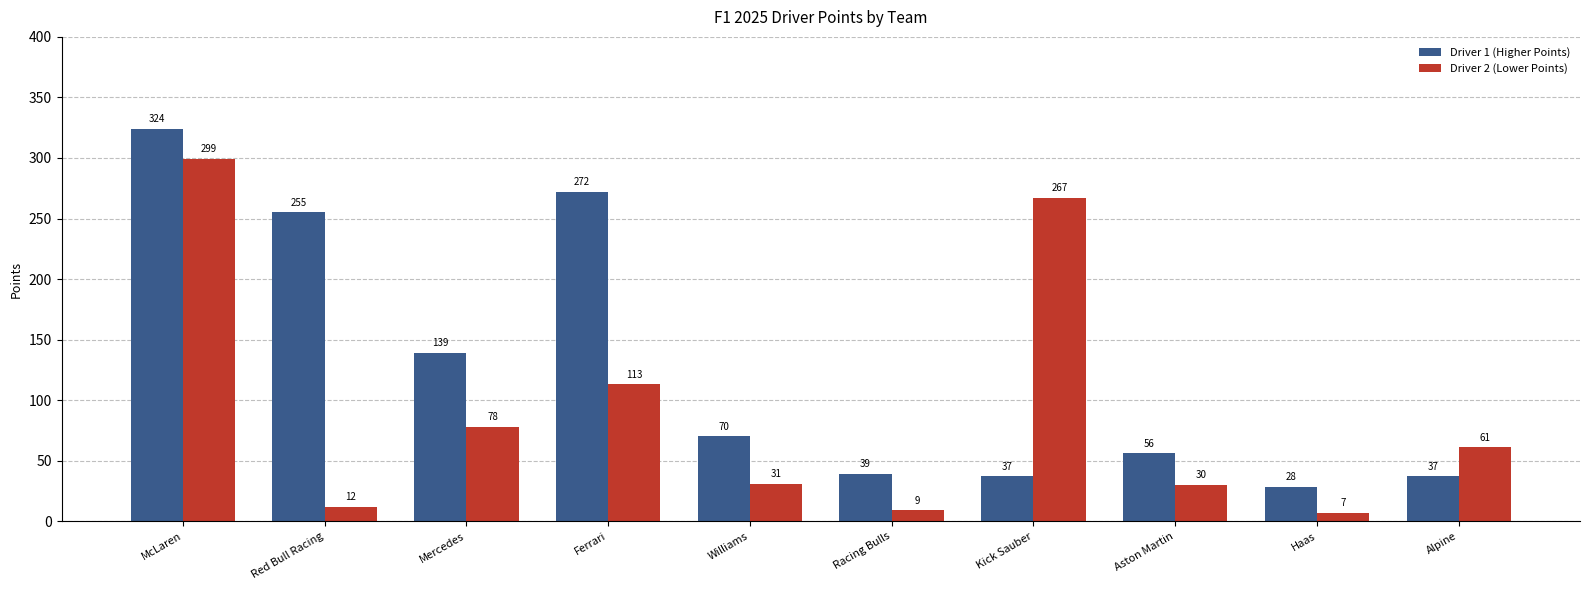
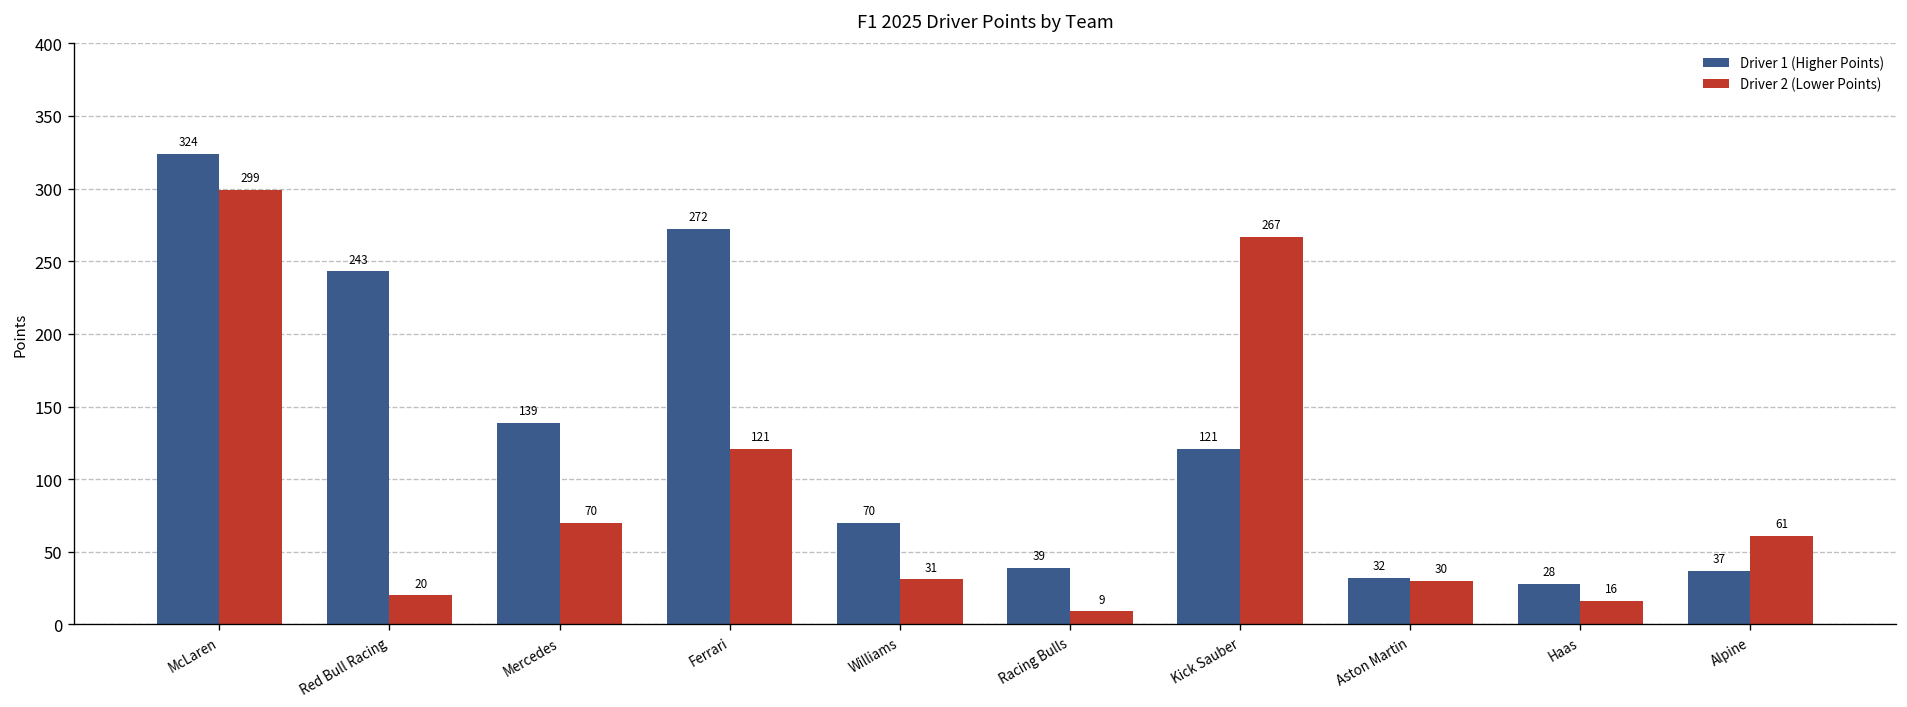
  {
    "Driver 1 (Higher Points)": {
      "McLaren": 324,
-     "Red Bull Racing": 255,
+     "Red Bull Racing": 243,
      "Mercedes": 139,
      "Ferrari": 272,
      "Williams": 70,
      "Racing Bulls": 39,
-     "Kick Sauber": 37,
-     "Aston Martin": 56,
+     "Kick Sauber": 121,
+     "Aston Martin": 32,
      "Haas": 28,
      "Alpine": 37
    },
    "Driver 2 (Lower Points)": {
      "McLaren": 299,
-     "Red Bull Racing": 12,
-     "Mercedes": 78,
-     "Ferrari": 113,
+     "Red Bull Racing": 20,
+     "Mercedes": 70,
+     "Ferrari": 121,
      "Williams": 31,
      "Racing Bulls": 9,
      "Kick Sauber": 267,
      "Aston Martin": 30,
-     "Haas": 7,
+     "Haas": 16,
      "Alpine": 61
    }
  }
